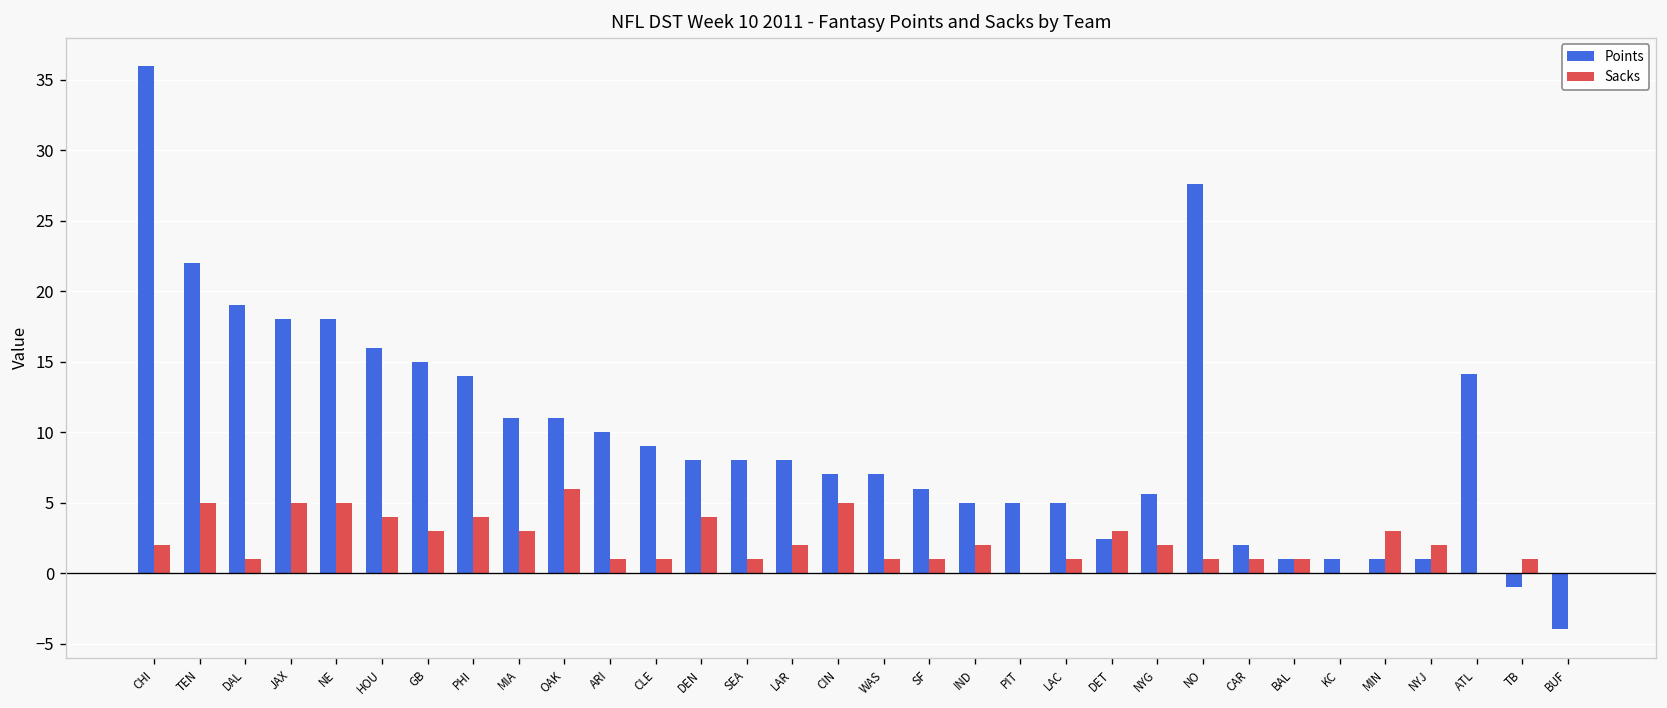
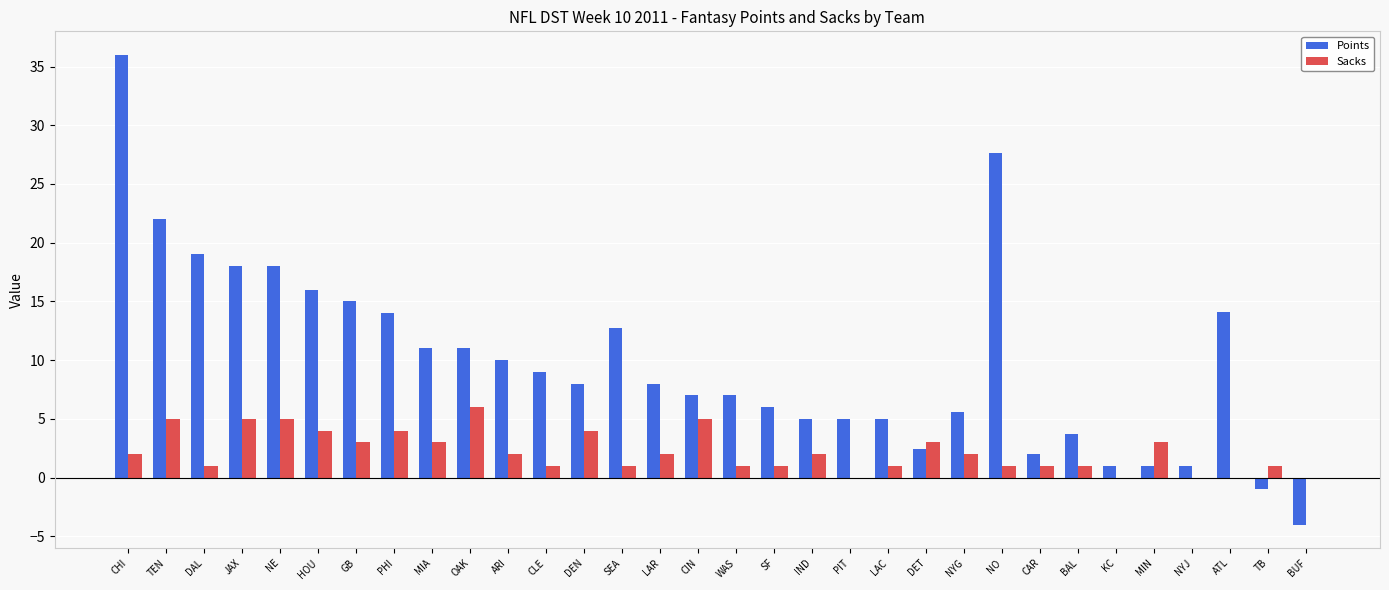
  {
    "Points": {
      "CHI": 36.0,
      "TEN": 22.0,
      "DAL": 19.0,
      "JAX": 18.0,
      "NE": 18.0,
      "HOU": 16.0,
      "GB": 15.0,
      "PHI": 14.0,
      "MIA": 11.0,
      "OAK": 11.0,
      "ARI": 10.0,
      "CLE": 9.0,
      "DEN": 8.0,
-     "SEA": 8.0,
+     "SEA": 12.7,
      "LAR": 8.0,
      "CIN": 7.0,
      "WAS": 7.0,
      "SF": 6.0,
      "IND": 5.0,
      "PIT": 5.0,
      "LAC": 5.0,
      "DET": 2.4,
      "NYG": 5.6,
      "NO": 27.6,
      "CAR": 2.0,
-     "BAL": 1.0,
+     "BAL": 3.7,
      "KC": 1.0,
      "MIN": 1.0,
      "NYJ": 1.0,
      "ATL": 14.1,
      "TB": -1.0,
      "BUF": -4.0
    },
    "Sacks": {
      "CHI": 2,
      "TEN": 5,
      "DAL": 1,
      "JAX": 5,
      "NE": 5,
      "HOU": 4,
      "GB": 3,
      "PHI": 4,
      "MIA": 3,
      "OAK": 6,
-     "ARI": 1,
+     "ARI": 2,
      "CLE": 1,
      "DEN": 4,
      "SEA": 1,
      "LAR": 2,
      "CIN": 5,
      "WAS": 1,
      "SF": 1,
      "IND": 2,
      "PIT": 0,
      "LAC": 1,
      "DET": 3,
      "NYG": 2,
      "NO": 1,
      "CAR": 1,
      "BAL": 1,
      "KC": 0,
      "MIN": 3,
-     "NYJ": 2,
+     "NYJ": 0,
      "ATL": 0,
      "TB": 1,
      "BUF": 0
    }
  }
